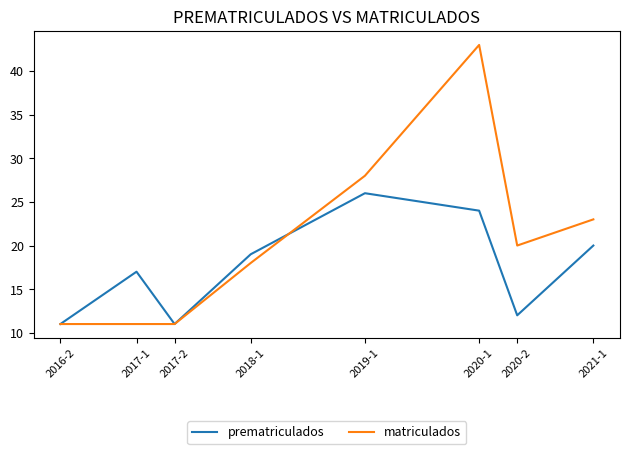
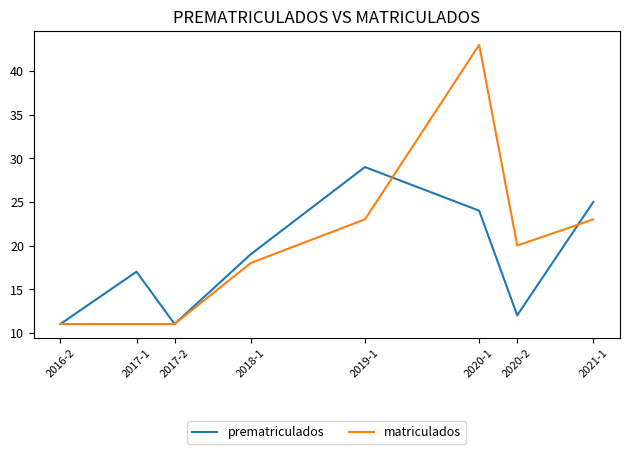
  {
    "prematriculados": {
      "2017-1": 17,
      "2018-1": 19,
-     "2019-1": 26,
+     "2019-1": 29,
      "2020-1": 24,
      "2020-2": 12,
-     "2021-1": 20
+     "2021-1": 25
    },
    "matriculados": {
      "2017-1": 11,
      "2018-1": 18,
-     "2019-1": 28,
+     "2019-1": 23,
      "2020-1": 43,
      "2020-2": 20,
      "2021-1": 23
    }
  }
